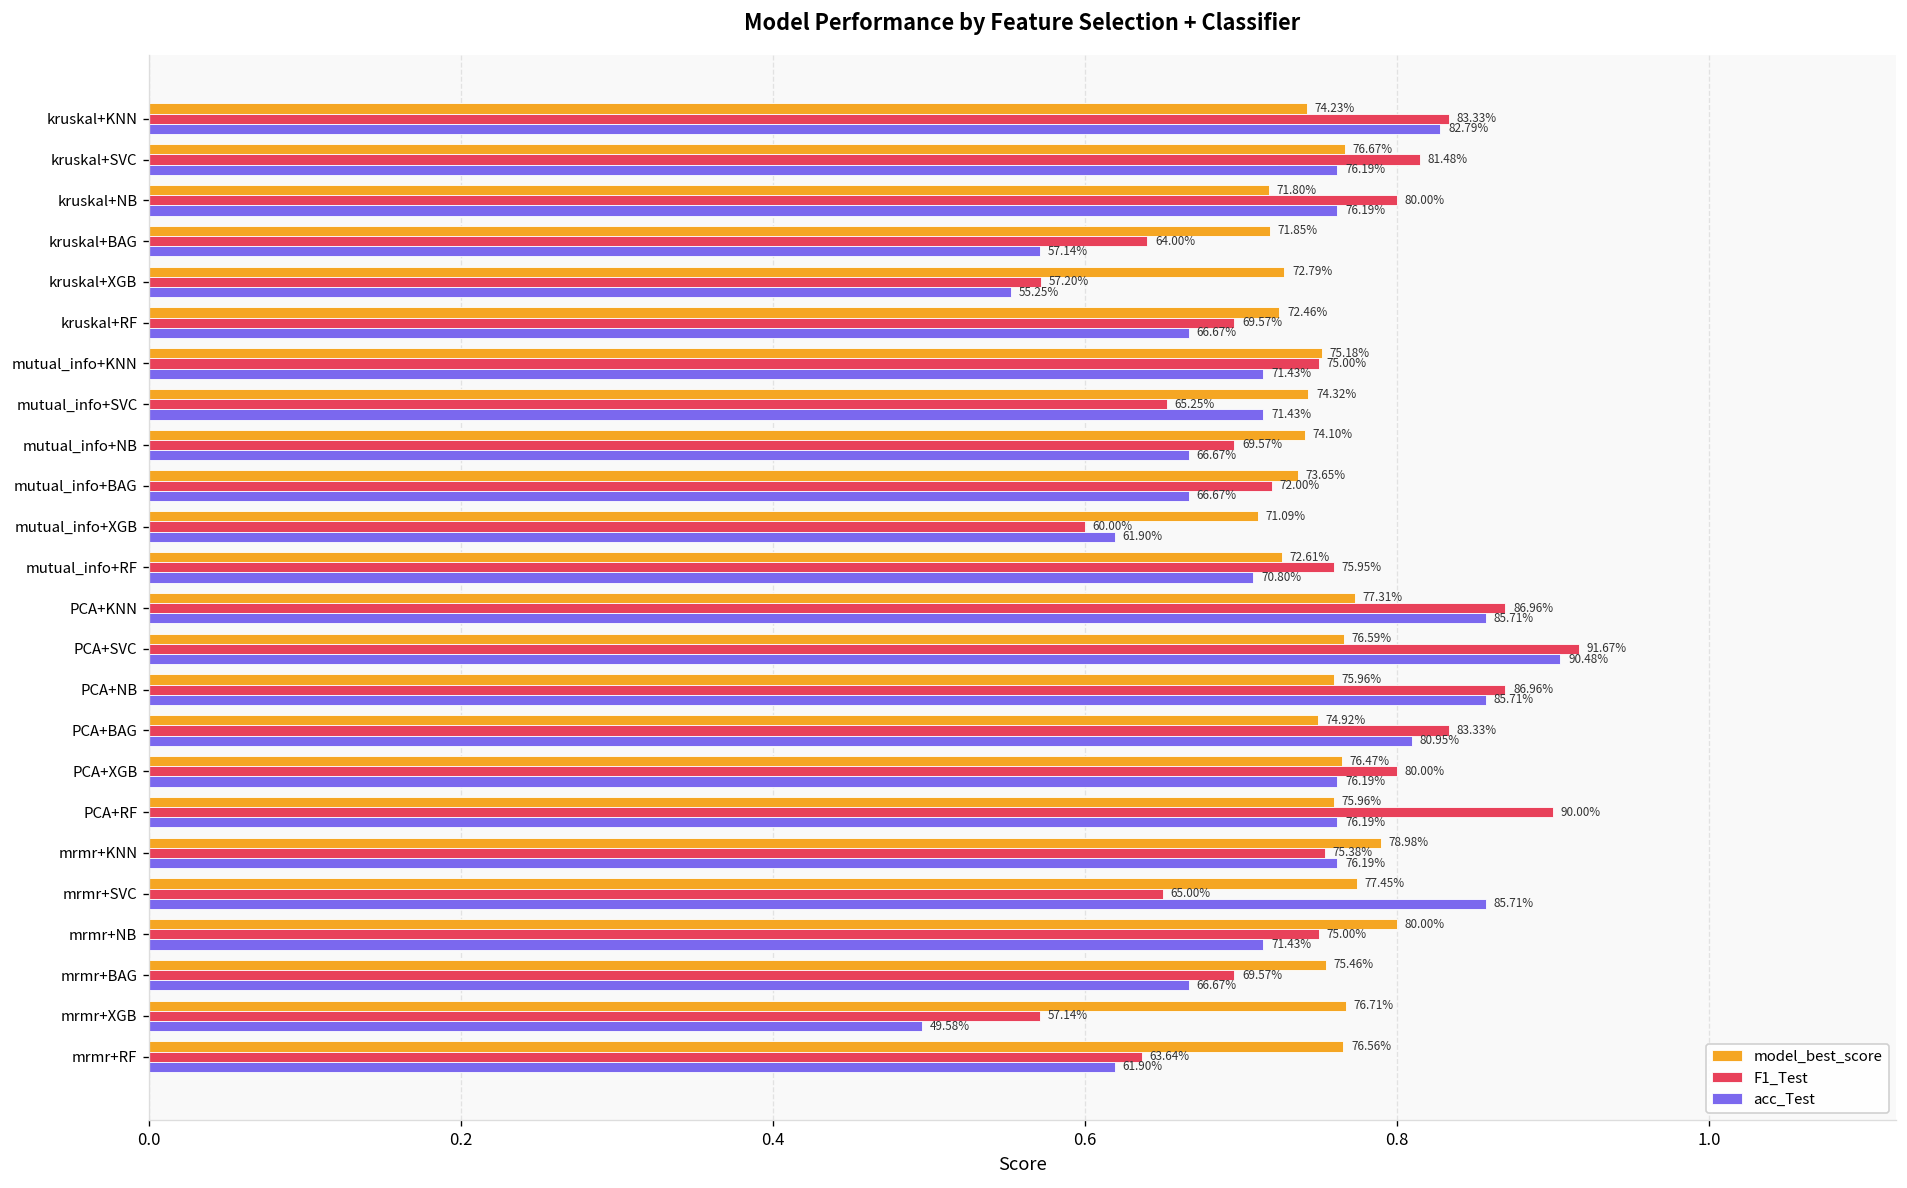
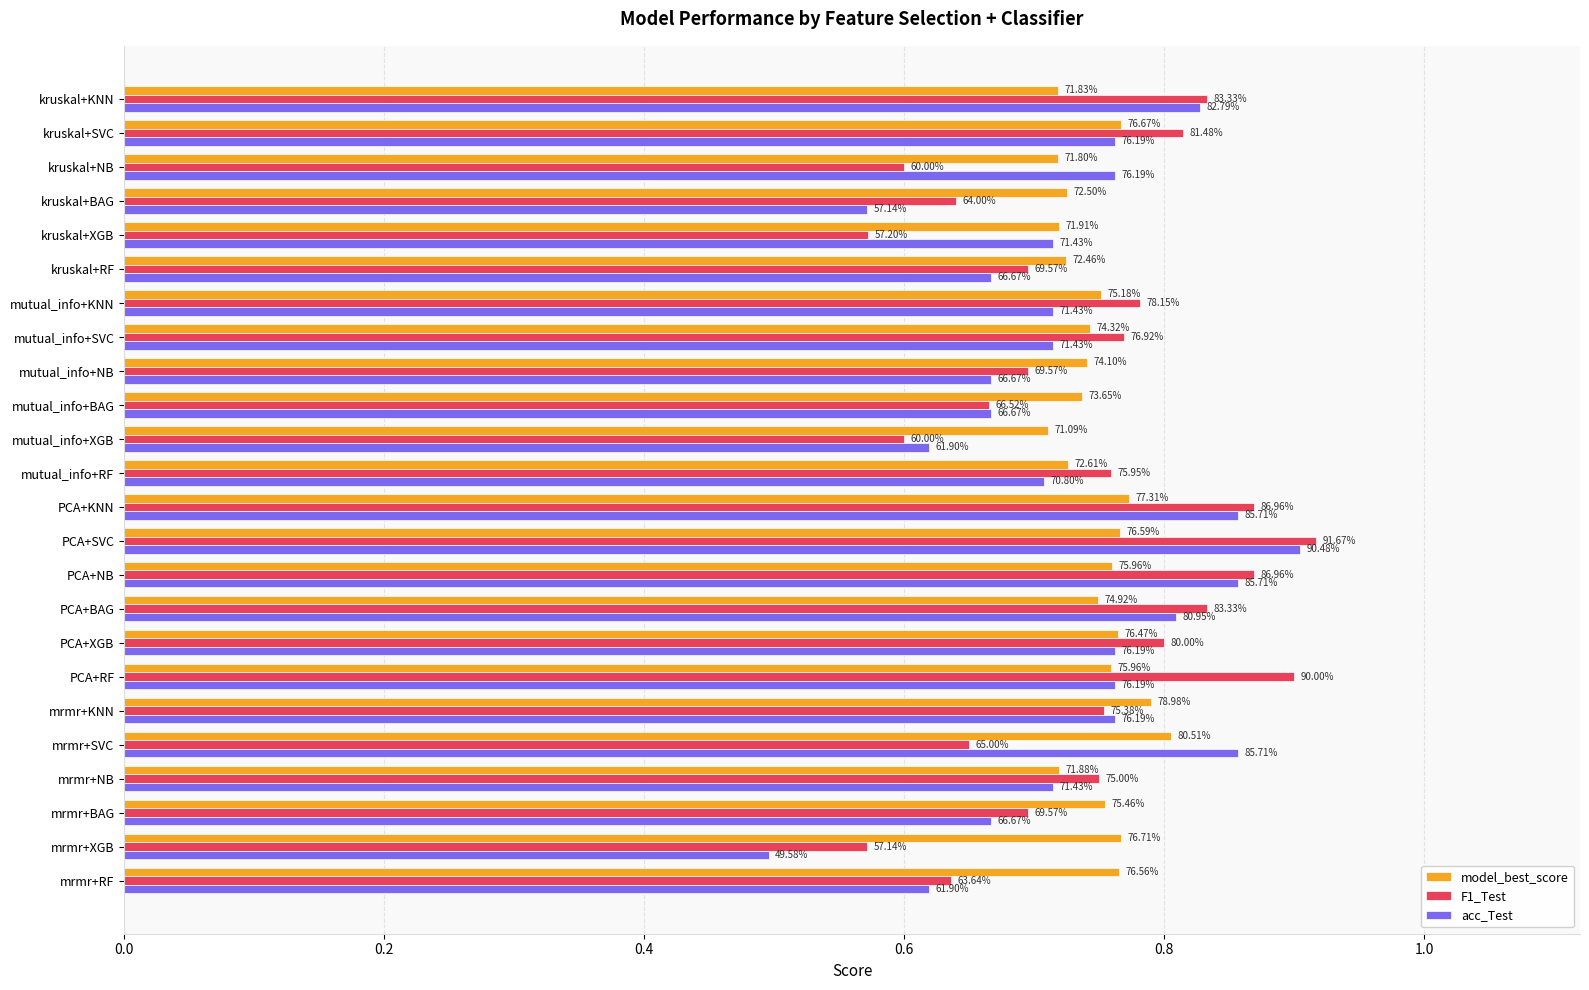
  {
    "model_best_score": {
-     "kruskal+KNN": "74.23%",
+     "kruskal+KNN": "71.83%",
      "kruskal+SVC": "76.67%",
      "kruskal+NB": "71.80%",
-     "kruskal+BAG": "71.85%",
-     "kruskal+XGB": "72.79%",
+     "kruskal+BAG": "72.50%",
+     "kruskal+XGB": "71.91%",
      "kruskal+RF": "72.46%",
      "mutual_info+KNN": "75.18%",
      "mutual_info+SVC": "74.32%",
      "mutual_info+NB": "74.10%",
      "mutual_info+BAG": "73.65%",
      "mutual_info+XGB": "71.09%",
      "mutual_info+RF": "72.61%",
      "PCA+KNN": "77.31%",
      "PCA+SVC": "76.59%",
      "PCA+NB": "75.96%",
      "PCA+BAG": "74.92%",
      "PCA+XGB": "76.47%",
      "PCA+RF": "75.96%",
      "mrmr+KNN": "78.98%",
-     "mrmr+SVC": "77.45%",
-     "mrmr+NB": "80.00%",
+     "mrmr+SVC": "80.51%",
+     "mrmr+NB": "71.88%",
      "mrmr+BAG": "75.46%",
      "mrmr+XGB": "76.71%",
      "mrmr+RF": "76.56%"
    },
    "F1_Test": {
      "kruskal+KNN": "83.33%",
      "kruskal+SVC": "81.48%",
-     "kruskal+NB": "80.00%",
+     "kruskal+NB": "60.00%",
      "kruskal+BAG": "64.00%",
      "kruskal+XGB": "57.20%",
      "kruskal+RF": "69.57%",
-     "mutual_info+KNN": "75.00%",
-     "mutual_info+SVC": "65.25%",
+     "mutual_info+KNN": "78.15%",
+     "mutual_info+SVC": "76.92%",
      "mutual_info+NB": "69.57%",
-     "mutual_info+BAG": "72.00%",
+     "mutual_info+BAG": "66.52%",
      "mutual_info+XGB": "60.00%",
      "mutual_info+RF": "75.95%",
      "PCA+KNN": "86.96%",
      "PCA+SVC": "91.67%",
      "PCA+NB": "86.96%",
      "PCA+BAG": "83.33%",
      "PCA+XGB": "80.00%",
      "PCA+RF": "90.00%",
      "mrmr+KNN": "75.38%",
      "mrmr+SVC": "65.00%",
      "mrmr+NB": "75.00%",
      "mrmr+BAG": "69.57%",
      "mrmr+XGB": "57.14%",
      "mrmr+RF": "63.64%"
    },
    "acc_Test": {
      "kruskal+KNN": "82.79%",
      "kruskal+SVC": "76.19%",
      "kruskal+NB": "76.19%",
      "kruskal+BAG": "57.14%",
-     "kruskal+XGB": "55.25%",
+     "kruskal+XGB": "71.43%",
      "kruskal+RF": "66.67%",
      "mutual_info+KNN": "71.43%",
      "mutual_info+SVC": "71.43%",
      "mutual_info+NB": "66.67%",
      "mutual_info+BAG": "66.67%",
      "mutual_info+XGB": "61.90%",
      "mutual_info+RF": "70.80%",
      "PCA+KNN": "85.71%",
      "PCA+SVC": "90.48%",
      "PCA+NB": "85.71%",
      "PCA+BAG": "80.95%",
      "PCA+XGB": "76.19%",
      "PCA+RF": "76.19%",
      "mrmr+KNN": "76.19%",
      "mrmr+SVC": "85.71%",
      "mrmr+NB": "71.43%",
      "mrmr+BAG": "66.67%",
      "mrmr+XGB": "49.58%",
      "mrmr+RF": "61.90%"
    }
  }
